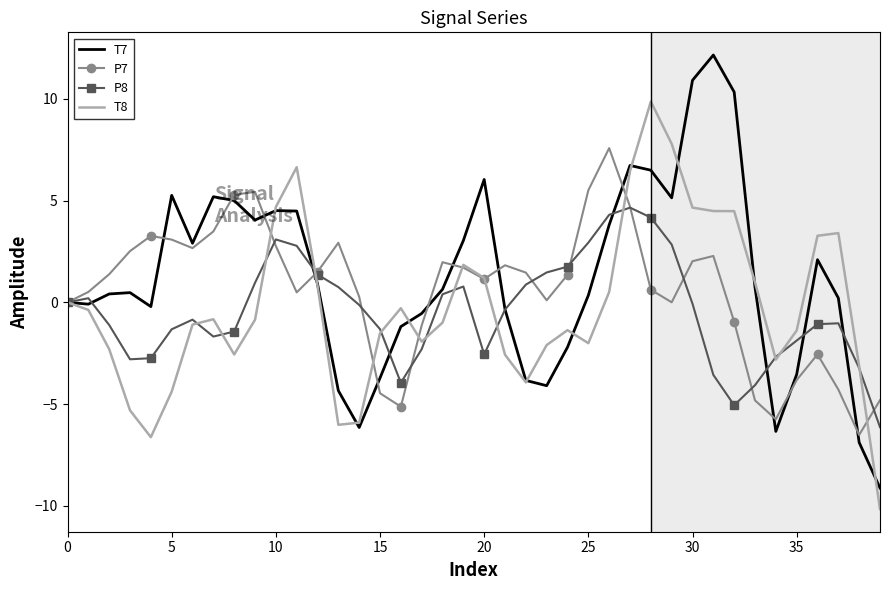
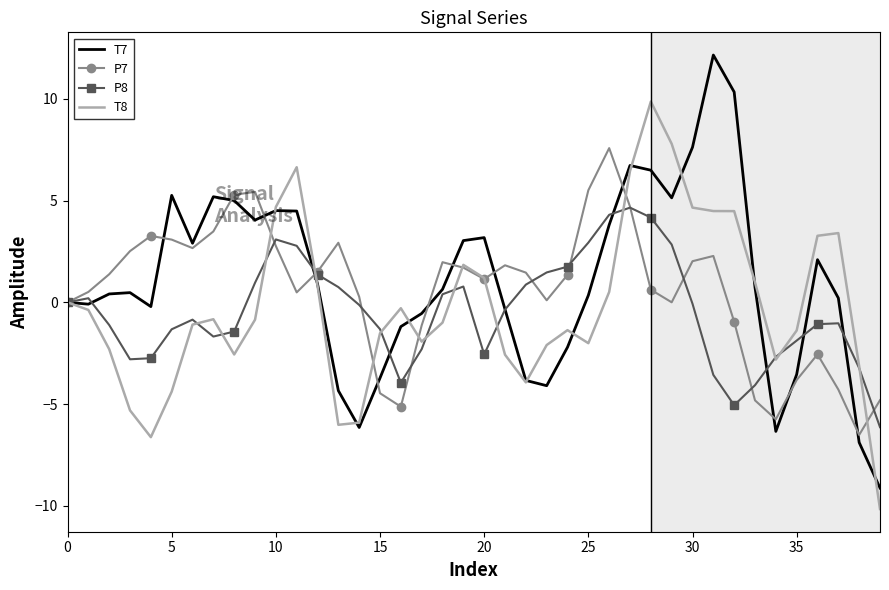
  {
    "T7": {
      "5": 5.3,
      "10": 4.5,
      "15": -3.7,
-     "20": 6.0,
+     "20": 3.2,
      "25": 0.3,
-     "30": 10.9,
+     "30": 7.6,
      "35": -3.5
    },
    "P8": {
      "5": -1.3,
      "10": 3.1,
      "15": -1.3,
      "20": -2.6,
      "25": 2.9,
      "30": -0.1,
      "35": -1.9
    }
  }
